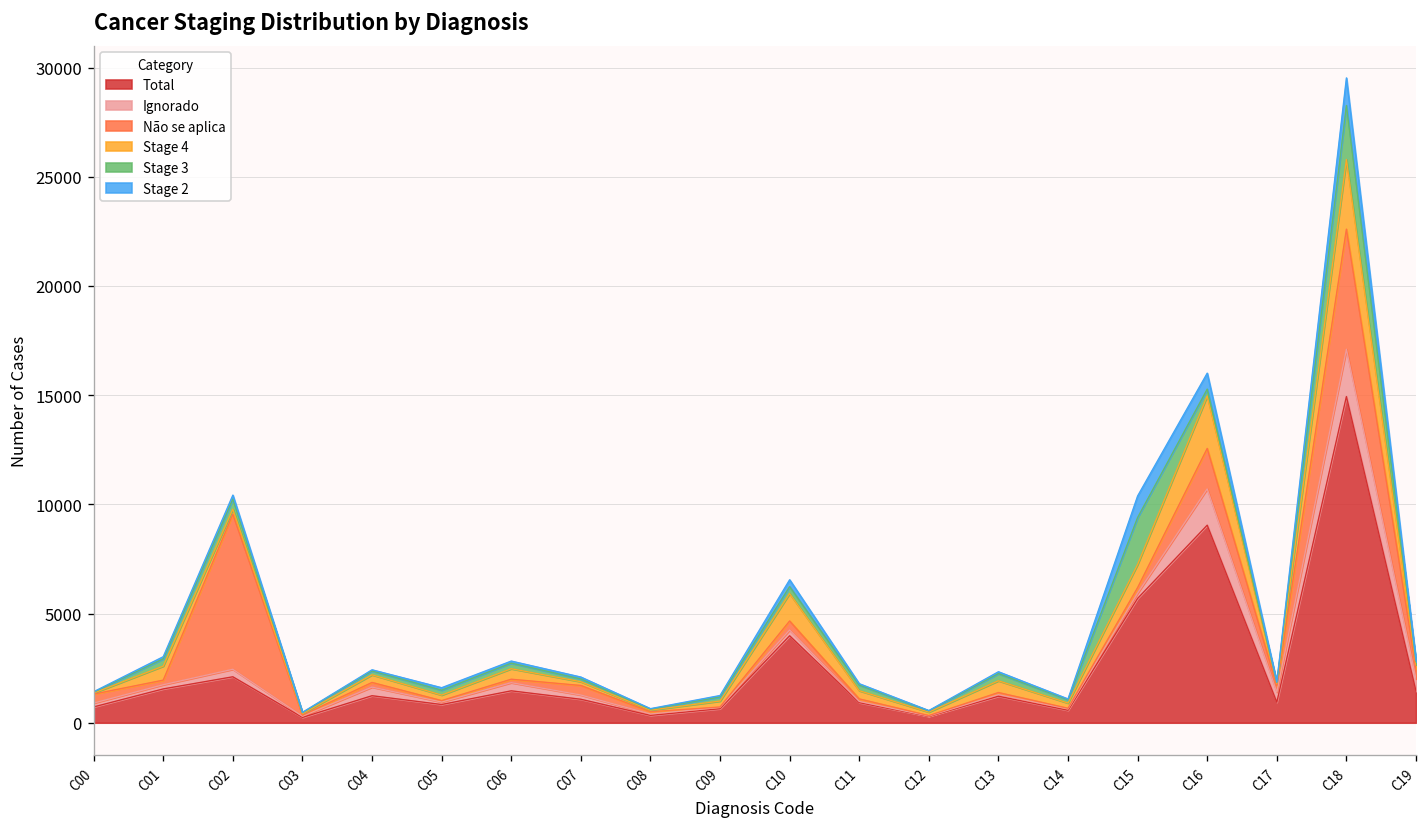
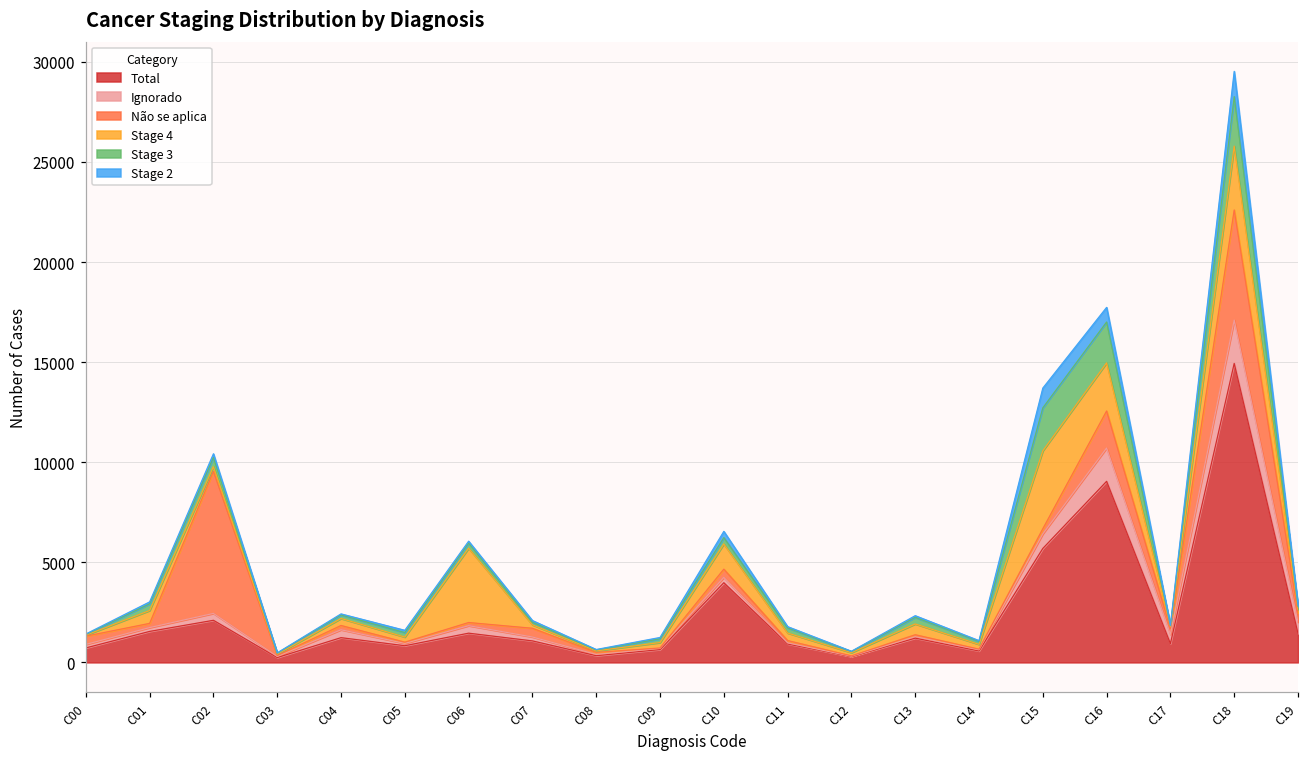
  {
    "Total": {
      "C00": 700,
      "C01": 1500,
      "C02": 2100,
      "C04": 1200,
      "C06": 1500,
      "C07": 1100,
      "C10": 4000,
      "C15": 5700,
      "C16": 9000,
      "C17": 900,
      "C18": 14900,
      "C19": 1400
    },
    "Ignorado": {
      "C00": 200,
      "C01": 200,
      "C02": 300,
      "C04": 400,
      "C06": 400,
      "C07": 200,
      "C10": 300,
-     "C15": 200,
+     "C15": 700,
      "C16": 1700,
      "C17": 500,
      "C18": 2200,
      "C19": 600
    },
    "Não se aplica": {
      "C01": 200,
      "C02": 7100,
      "C04": 200,
      "C06": 200,
      "C07": 400,
      "C10": 400,
      "C15": 300,
      "C16": 1900,
      "C18": 5500,
      "C19": 500
    },
    "Stage 4": {
      "C01": 600,
      "C02": 200,
      "C04": 300,
      "C05": 300,
-     "C06": 500,
+     "C06": 3700,
      "C09": 300,
      "C10": 1300,
      "C11": 400,
      "C13": 500,
      "C14": 200,
-     "C15": 1100,
+     "C15": 3900,
      "C16": 2400,
      "C18": 3200,
      "C19": 200
    },
    "Stage 3": {
      "C02": 500,
      "C10": 300,
      "C15": 2100,
-     "C16": 300,
+     "C16": 2000,
      "C18": 2500
    },
    "Stage 2": {
      "C02": 200,
      "C10": 300,
      "C15": 1000,
      "C16": 700,
      "C18": 1300
    }
  }
